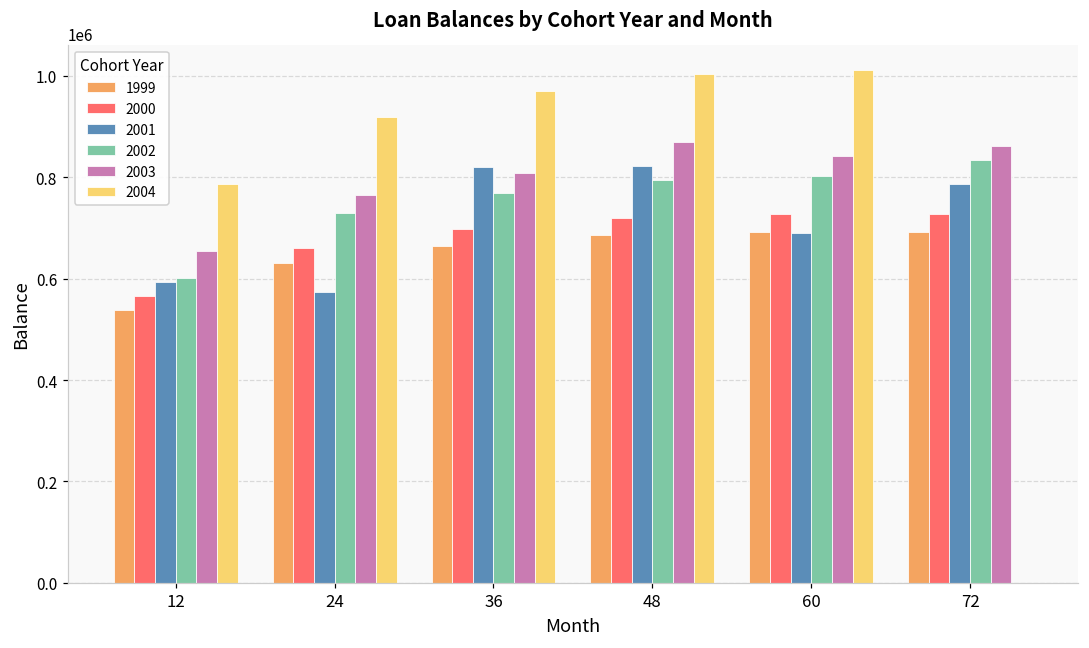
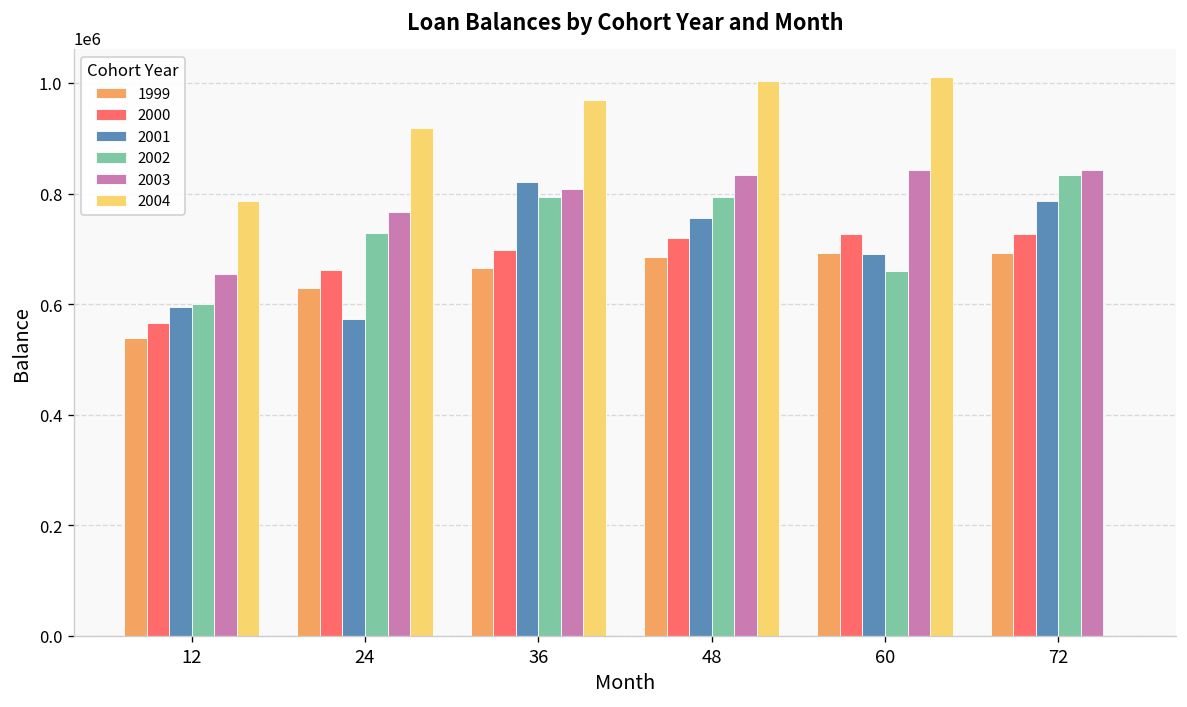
  {
    "2001": {
      "12": 590000,
      "24": 570000,
      "36": 820000,
-     "48": 820000,
+     "48": 760000,
      "60": 690000,
      "72": 790000
    },
    "2002": {
      "12": 600000,
      "24": 730000,
-     "36": 770000,
+     "36": 790000,
      "48": 790000,
-     "60": 800000,
+     "60": 660000,
      "72": 830000
    },
    "2003": {
      "12": 660000,
      "24": 770000,
      "36": 810000,
-     "48": 870000,
+     "48": 830000,
      "60": 840000,
-     "72": 860000
+     "72": 840000
    }
  }
